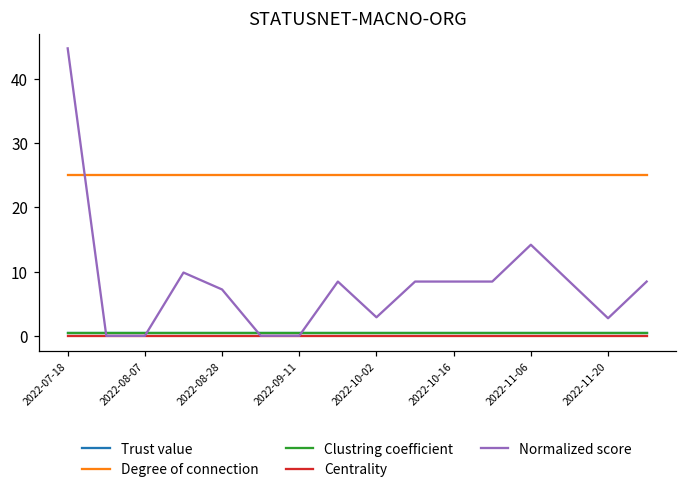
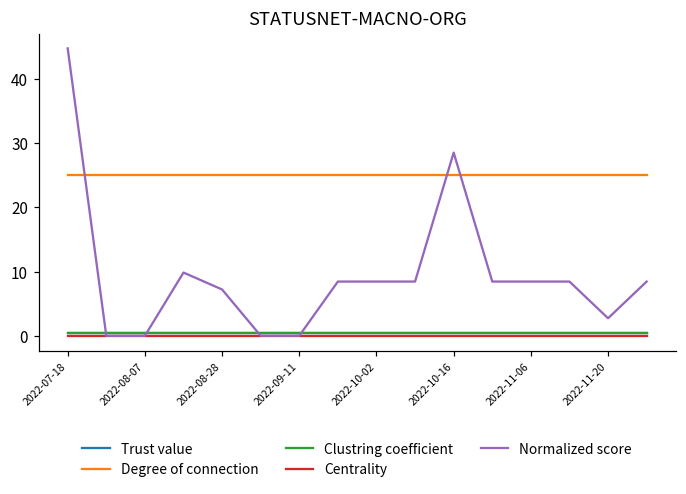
  {
    "Clustring coefficient": {
      "2022-07-18": 1,
      "2022-08-07": 1,
      "2022-08-28": 1,
      "2022-09-11": 1,
      "2022-10-02": 1,
      "2022-10-16": 1,
      "2022-11-06": 1,
      "2022-11-20": 1
    },
    "Degree of connection": {
      "2022-07-18": 25,
      "2022-08-07": 25,
      "2022-08-28": 25,
      "2022-09-11": 25,
      "2022-10-02": 25,
      "2022-10-16": 25,
      "2022-11-06": 25,
      "2022-11-20": 25
    },
    "Centrality": {
      "2022-07-18": 0,
      "2022-08-28": 0,
      "2022-10-02": 0,
      "2022-10-16": 0,
      "2022-11-06": 0,
      "2022-11-20": 0
    },
    "Normalized score": {
      "2022-07-18": 45,
      "2022-08-28": 7,
-     "2022-10-02": 3,
-     "2022-10-16": 8,
-     "2022-11-06": 14,
+     "2022-10-02": 8,
+     "2022-10-16": 29,
+     "2022-11-06": 8,
      "2022-11-20": 3
    }
  }
